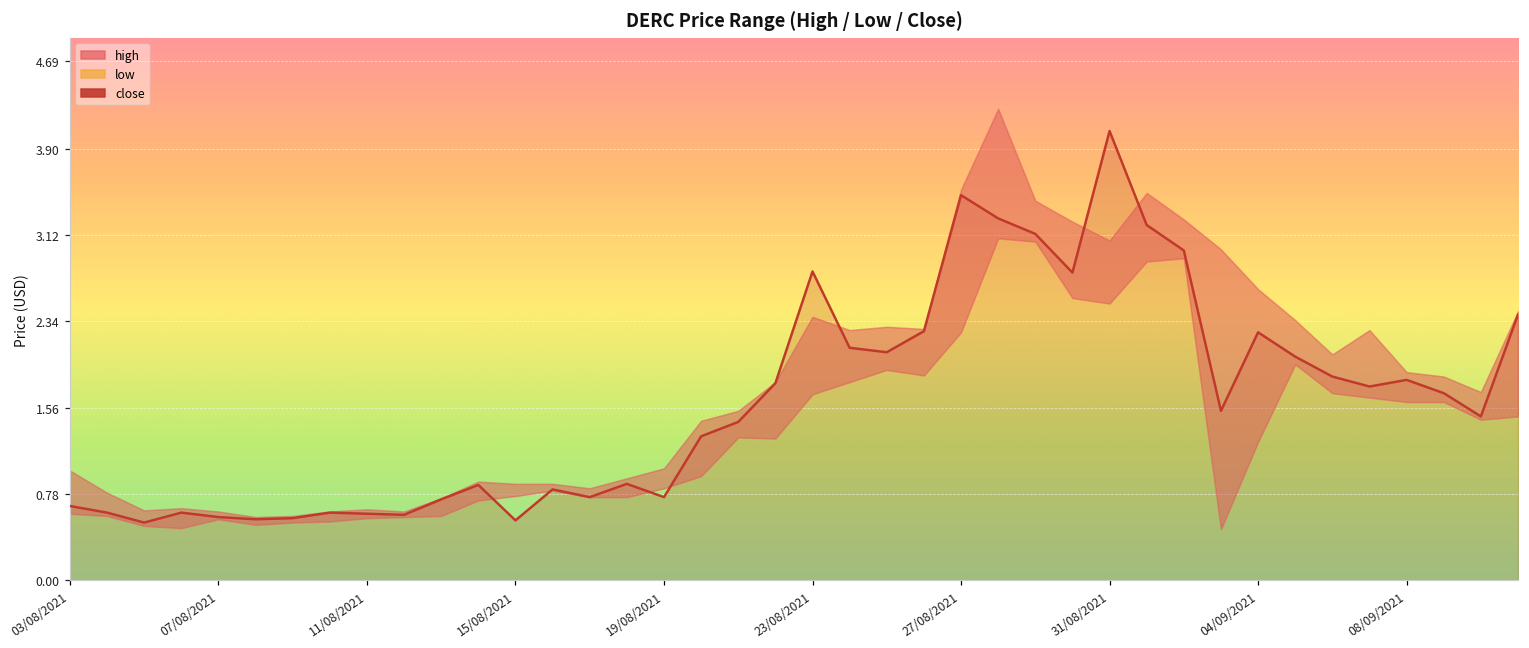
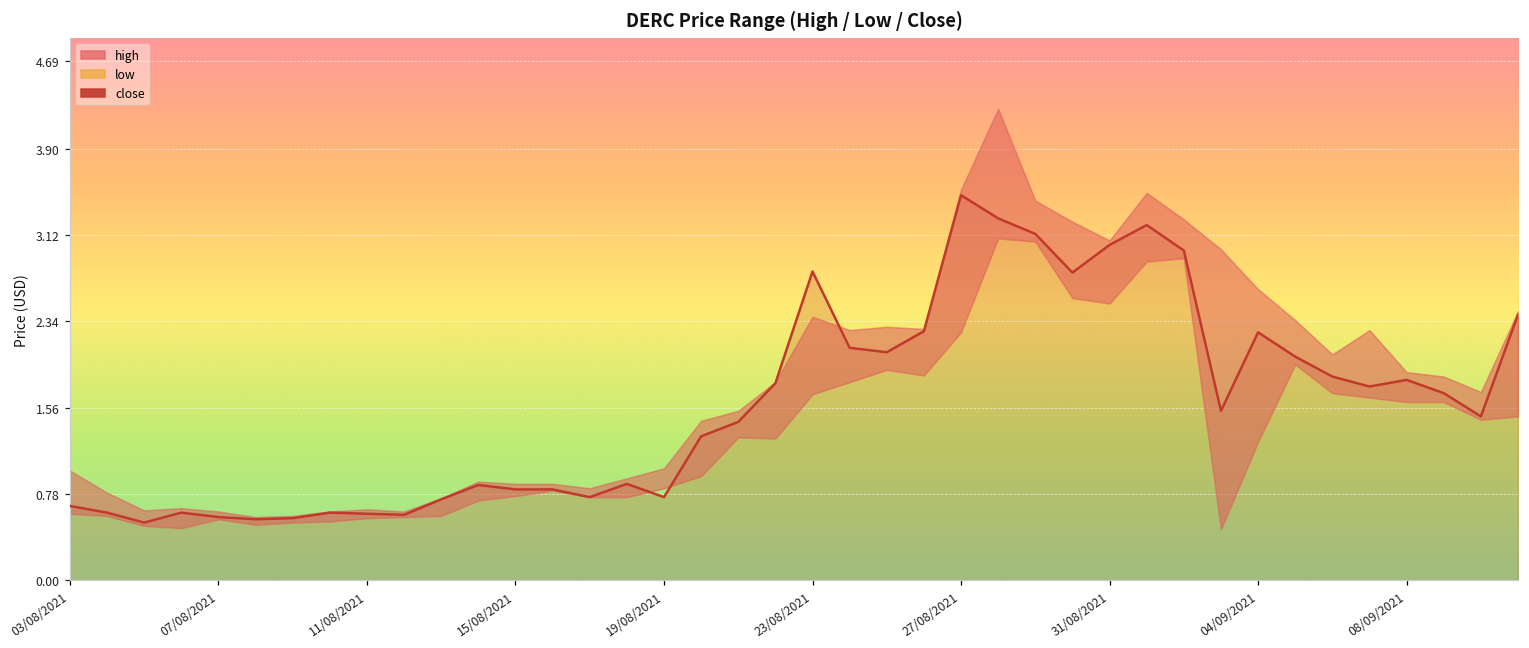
  {
    "close": {
      "03/08/2021": 0.67,
      "07/08/2021": 0.57,
      "11/08/2021": 0.60,
-     "15/08/2021": 0.54,
+     "15/08/2021": 0.82,
      "19/08/2021": 0.75,
      "23/08/2021": 2.79,
      "27/08/2021": 3.48,
-     "31/08/2021": 4.06,
+     "31/08/2021": 3.03,
      "04/09/2021": 2.24,
      "08/09/2021": 1.81
    }
  }
